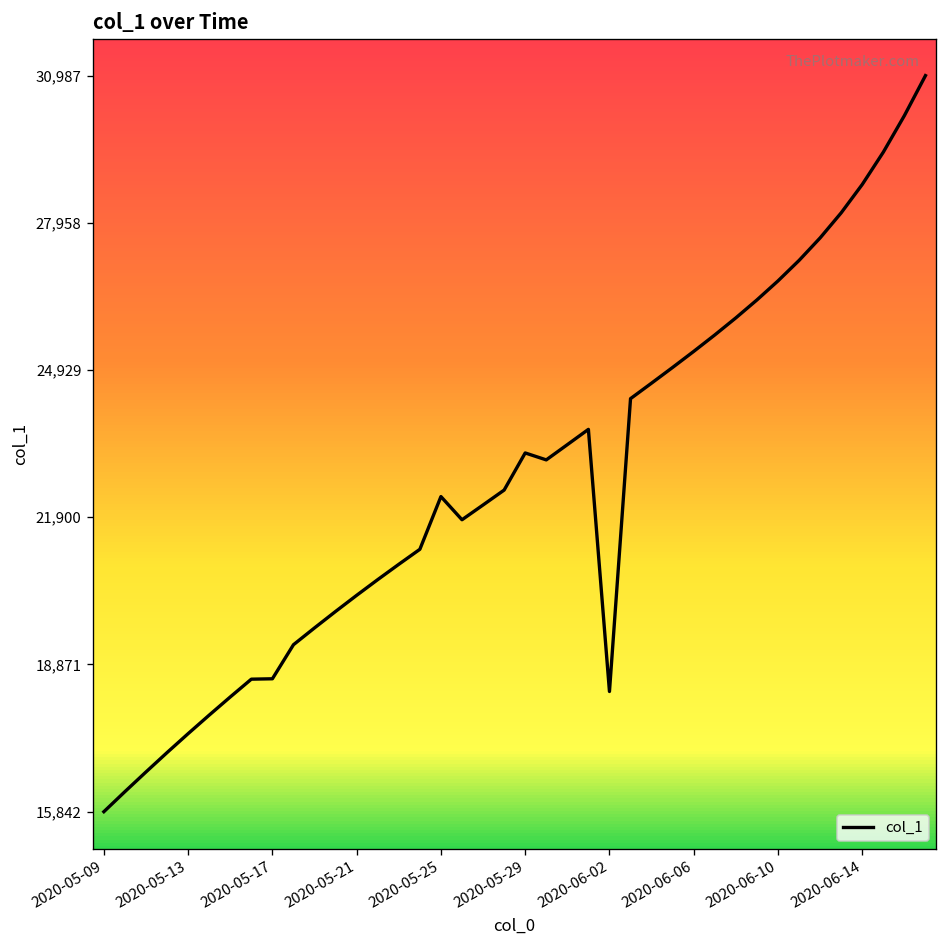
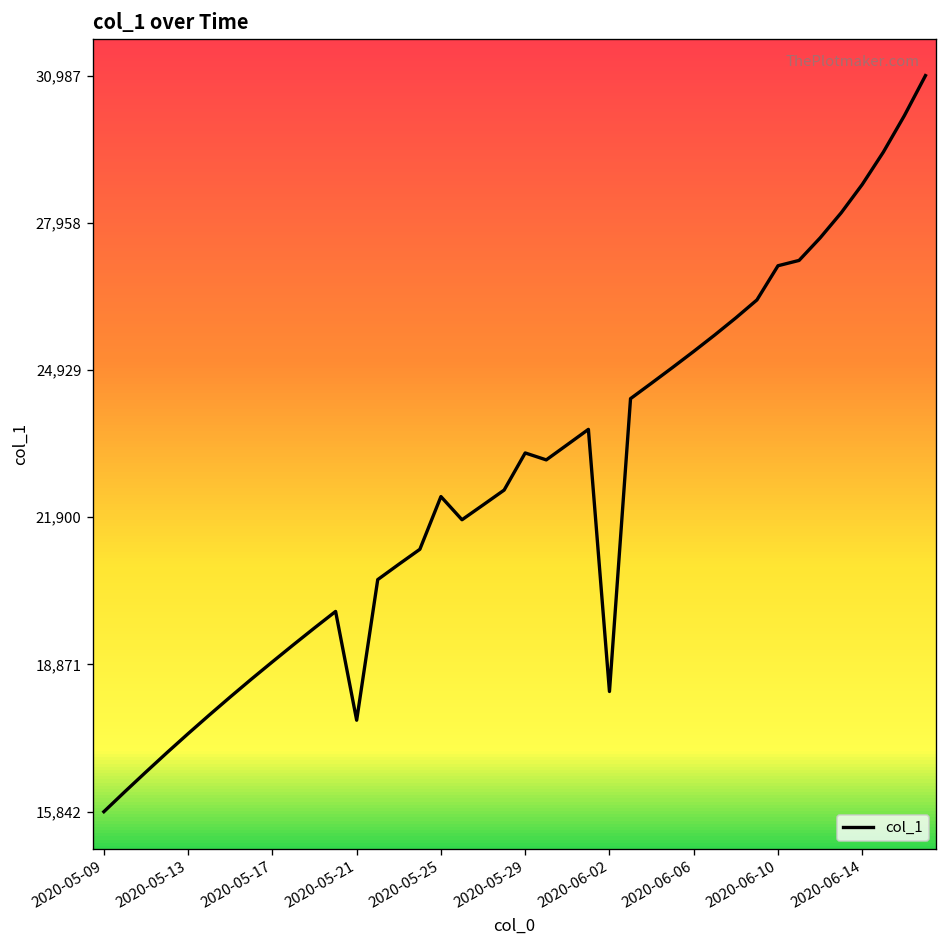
  {
    "2020-05-09": "15,800",
    "2020-05-13": "17,400",
-   "2020-05-17": "18,600",
-   "2020-05-21": "20,300",
+   "2020-05-17": "18,900",
+   "2020-05-21": "17,700",
    "2020-05-25": "22,300",
    "2020-05-29": "23,200",
    "2020-06-02": "18,300",
    "2020-06-06": "25,300",
-   "2020-06-10": "26,800",
+   "2020-06-10": "27,100",
    "2020-06-14": "28,700"
  }
